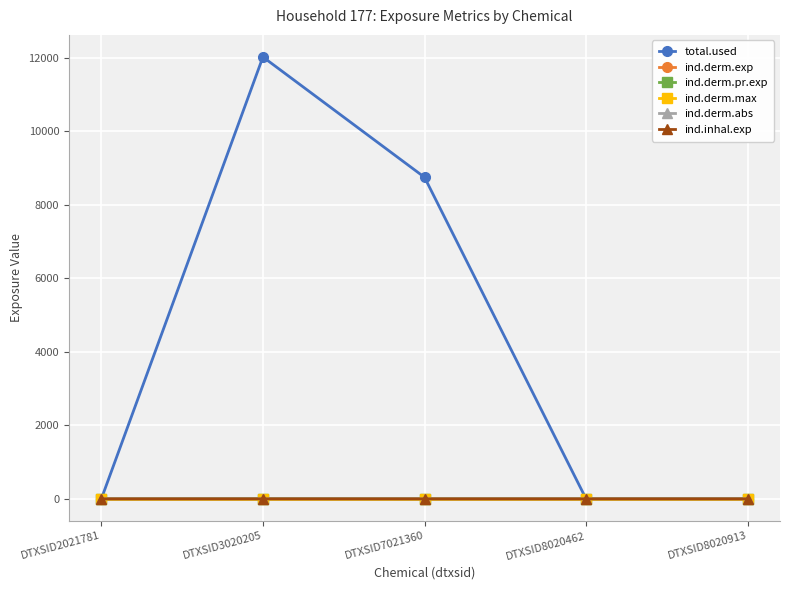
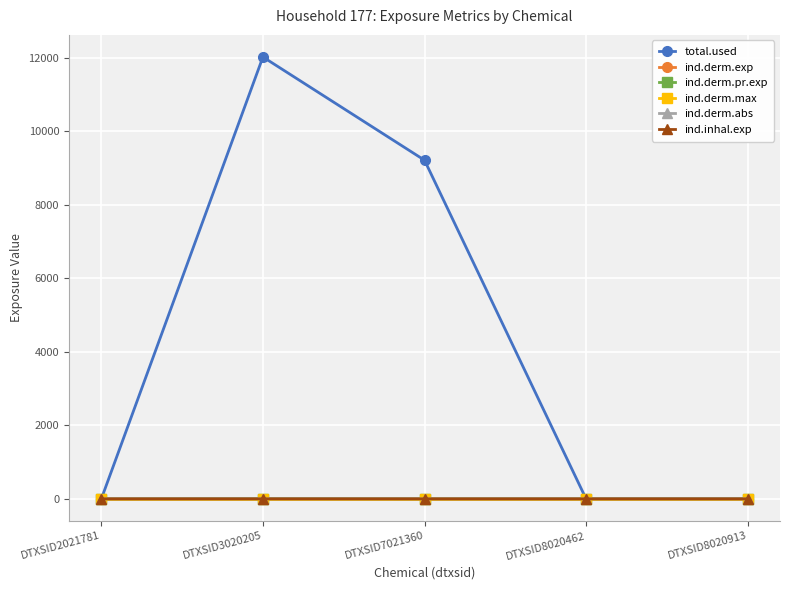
  {
    "total.used": {
      "DTXSID3020205": 12000,
-     "DTXSID7021360": 8700
+     "DTXSID7021360": 9200
    },
    "ind.inhal.exp": {
      "DTXSID3020205": 0,
      "DTXSID7021360": 0
    }
  }
